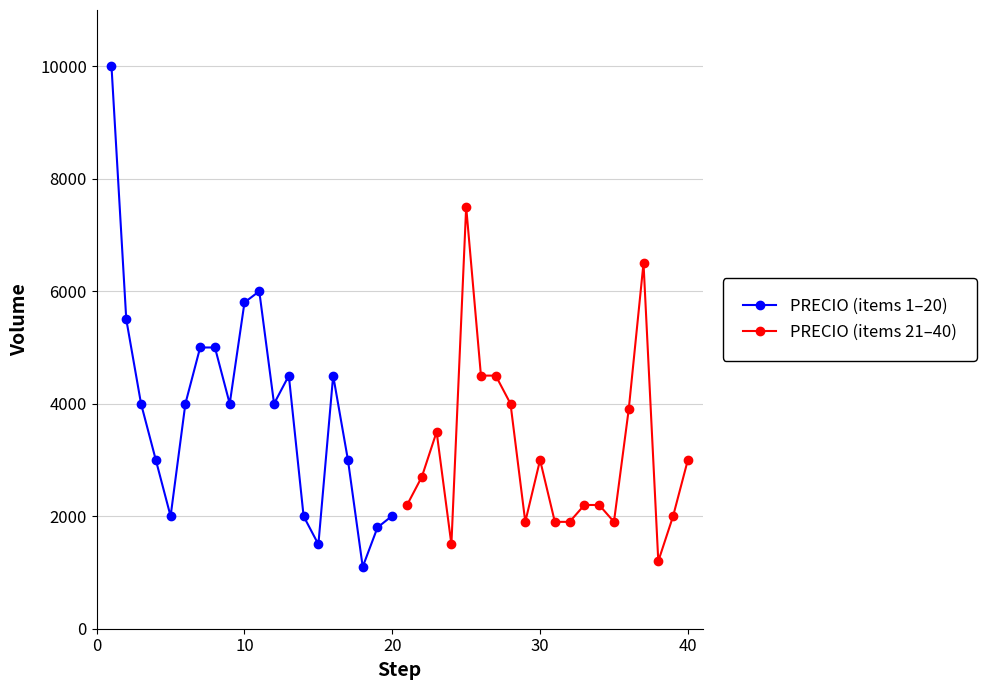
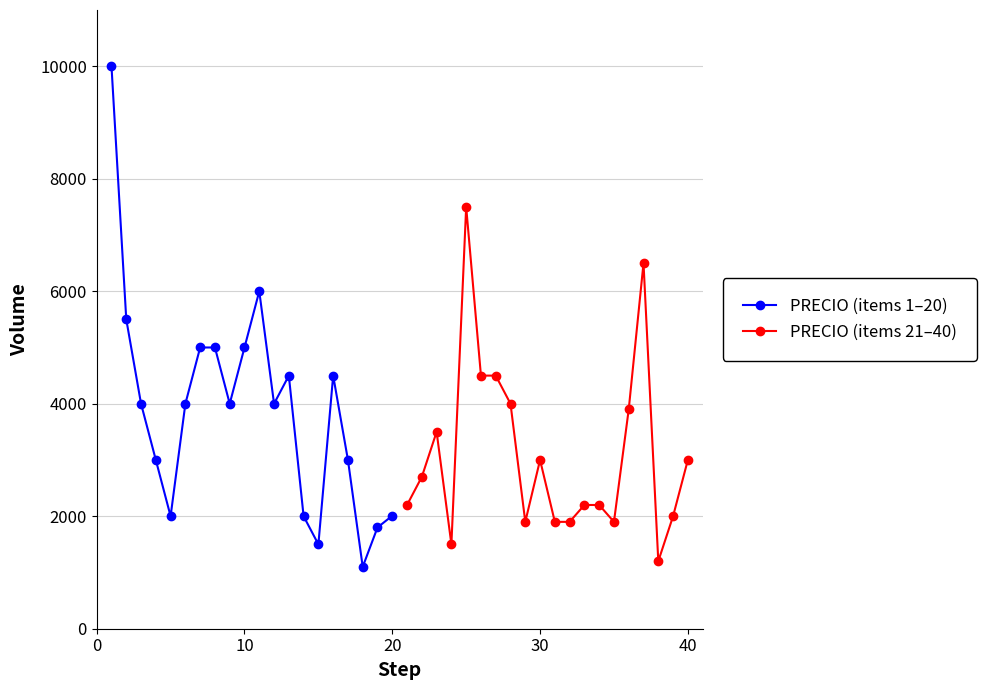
  {
    "PRECIO (items 1–20)": {
-     "10": 5800,
+     "10": 5000,
      "20": 2000
    },
    "PRECIO (items 21–40)": {
      "30": 3000,
      "40": 3000
    }
  }
